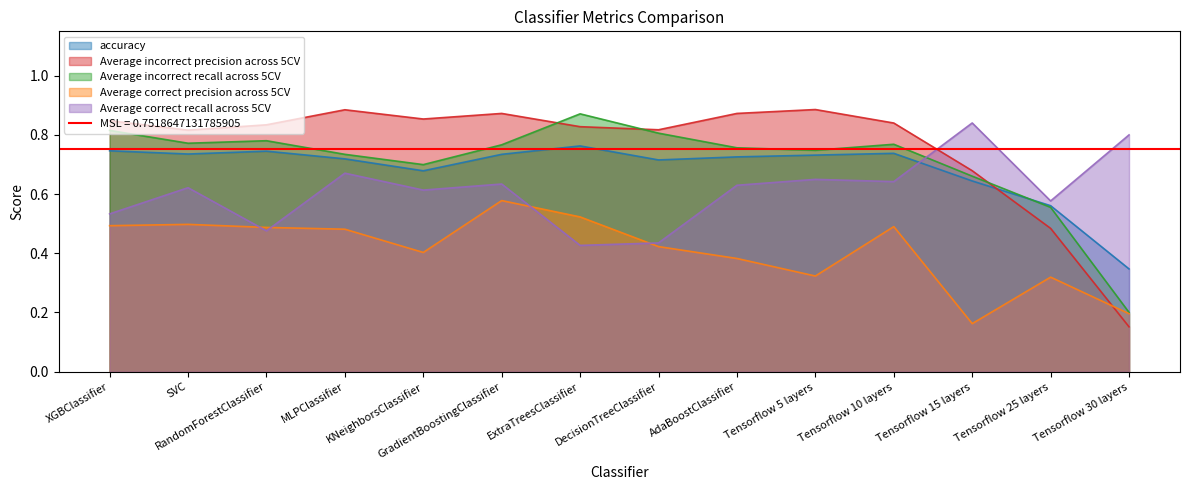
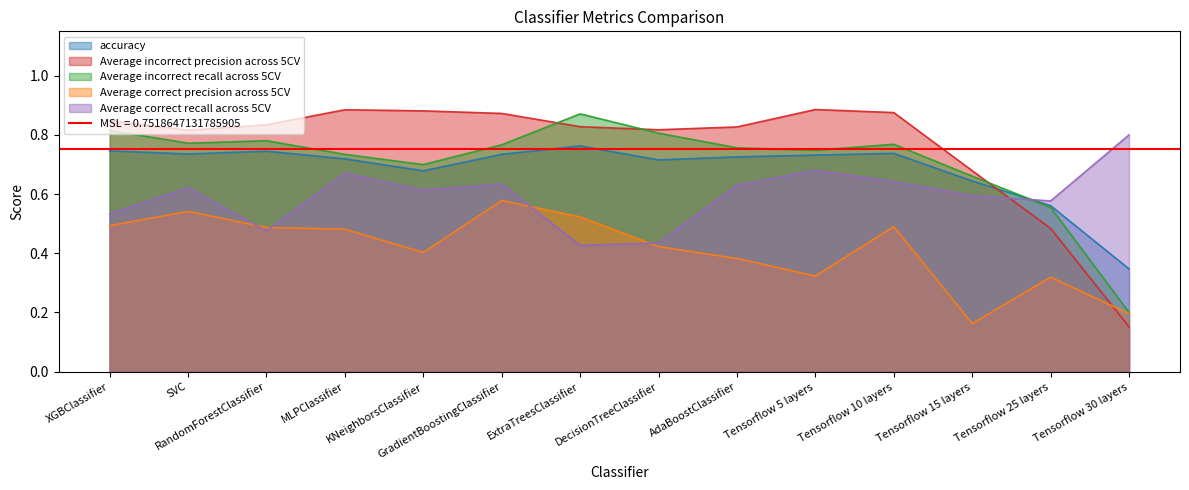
  {
    "accuracy": {
      "XGBClassifier": 0.75,
      "SVC": 0.74,
      "RandomForestClassifier": 0.75,
      "MLPClassifier": 0.72,
      "KNeighborsClassifier": 0.68,
      "GradientBoostingClassifier": 0.73,
      "ExtraTreesClassifier": 0.76,
      "DecisionTreeClassifier": 0.72,
      "AdaBoostClassifier": 0.73,
      "Tensorflow 5 layers": 0.73,
      "Tensorflow 10 layers": 0.74,
      "Tensorflow 15 layers": 0.64,
      "Tensorflow 30 layers": 0.35
    },
    "Average incorrect precision across 5CV": {
      "MLPClassifier": 0.88,
-     "KNeighborsClassifier": 0.85,
+     "KNeighborsClassifier": 0.88,
      "GradientBoostingClassifier": 0.87,
      "ExtraTreesClassifier": 0.83,
      "DecisionTreeClassifier": 0.82,
-     "AdaBoostClassifier": 0.87,
+     "AdaBoostClassifier": 0.83,
      "Tensorflow 5 layers": 0.89,
-     "Tensorflow 10 layers": 0.84,
+     "Tensorflow 10 layers": 0.88,
      "Tensorflow 15 layers": 0.68,
      "Tensorflow 25 layers": 0.48,
      "Tensorflow 30 layers": 0.15
    },
    "Average incorrect recall across 5CV": {
      "SVC": 0.77,
      "RandomForestClassifier": 0.78,
      "MLPClassifier": 0.73,
      "KNeighborsClassifier": 0.70,
      "GradientBoostingClassifier": 0.77,
      "ExtraTreesClassifier": 0.87,
      "DecisionTreeClassifier": 0.81,
      "AdaBoostClassifier": 0.76,
      "Tensorflow 5 layers": 0.75,
      "Tensorflow 10 layers": 0.77,
      "Tensorflow 15 layers": 0.66
    },
    "Average correct precision across 5CV": {
      "XGBClassifier": 0.49,
-     "SVC": 0.50,
+     "SVC": 0.54,
      "RandomForestClassifier": 0.49,
      "MLPClassifier": 0.48,
      "KNeighborsClassifier": 0.40,
      "GradientBoostingClassifier": 0.58,
      "ExtraTreesClassifier": 0.52,
      "DecisionTreeClassifier": 0.42,
      "AdaBoostClassifier": 0.38,
      "Tensorflow 5 layers": 0.32,
      "Tensorflow 10 layers": 0.49,
      "Tensorflow 15 layers": 0.16,
      "Tensorflow 25 layers": 0.32
    },
    "Average correct recall across 5CV": {
      "XGBClassifier": 0.53,
      "SVC": 0.62,
      "RandomForestClassifier": 0.48,
      "MLPClassifier": 0.67,
      "KNeighborsClassifier": 0.61,
      "GradientBoostingClassifier": 0.63,
      "ExtraTreesClassifier": 0.43,
      "DecisionTreeClassifier": 0.43,
      "AdaBoostClassifier": 0.63,
-     "Tensorflow 5 layers": 0.65,
+     "Tensorflow 5 layers": 0.68,
      "Tensorflow 10 layers": 0.64,
-     "Tensorflow 15 layers": 0.84,
+     "Tensorflow 15 layers": 0.60,
      "Tensorflow 25 layers": 0.58,
      "Tensorflow 30 layers": 0.80
    }
  }
